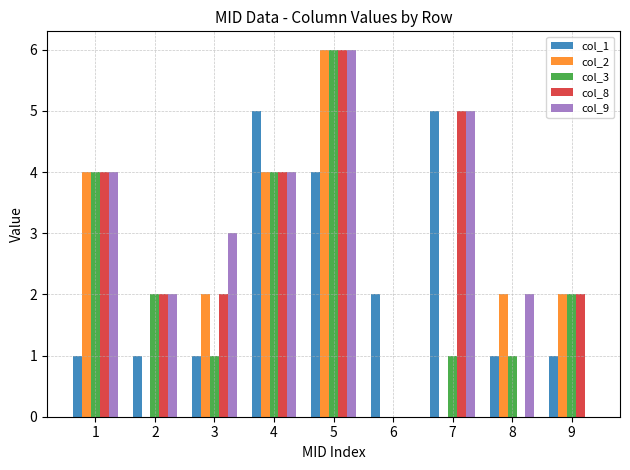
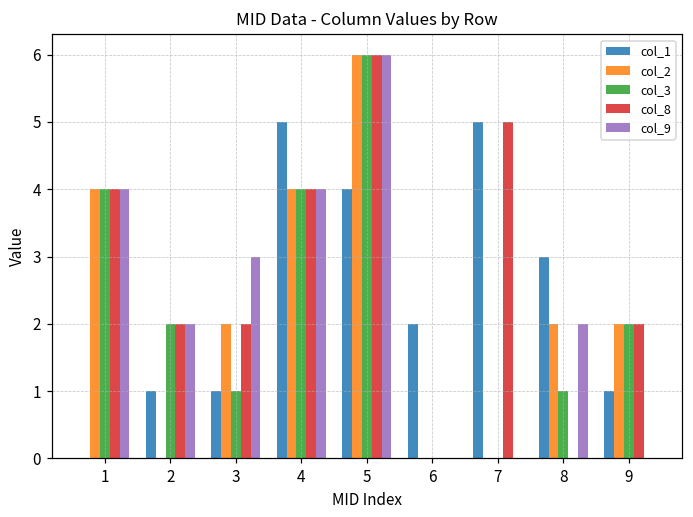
  {
    "col_1": {
-     "1": 1,
+     "1": 0,
      "2": 1,
      "3": 1,
      "4": 5,
      "5": 4,
      "6": 2,
      "7": 5,
-     "8": 1,
+     "8": 3,
      "9": 1
    },
    "col_2": {
      "1": 4,
      "2": 0,
      "3": 2,
      "4": 4,
      "5": 6,
      "6": 0,
      "7": 0,
      "8": 2,
      "9": 2
    },
    "col_3": {
      "1": 4,
      "2": 2,
      "3": 1,
      "4": 4,
      "5": 6,
      "6": 0,
-     "7": 1,
+     "7": 0,
      "8": 1,
      "9": 2
    },
    "col_8": {
      "1": 4,
      "2": 2,
      "3": 2,
      "4": 4,
      "5": 6,
      "6": 0,
      "7": 5,
      "8": 0,
      "9": 2
    },
    "col_9": {
      "1": 4,
      "2": 2,
      "3": 3,
      "4": 4,
      "5": 6,
      "6": 0,
-     "7": 5,
+     "7": 0,
      "8": 2,
      "9": 0
    }
  }
